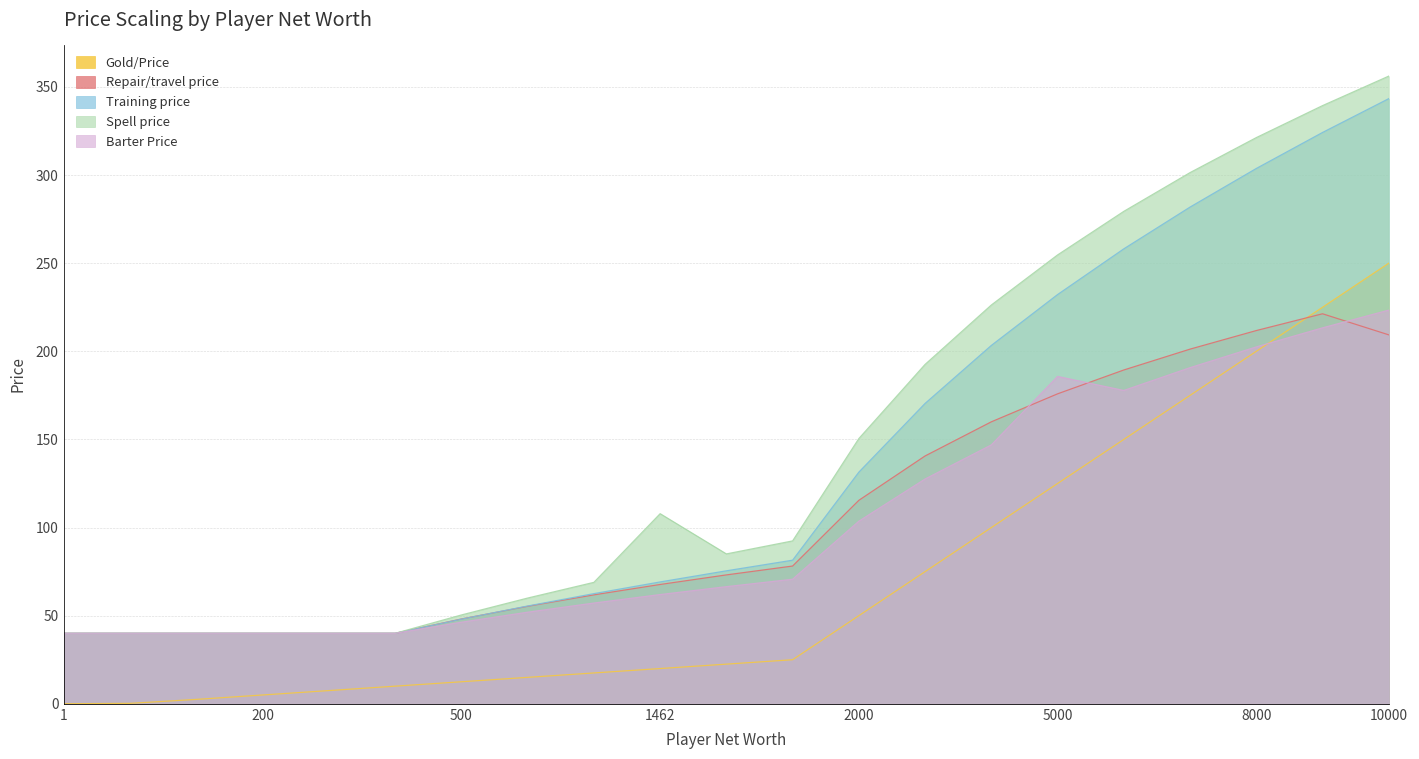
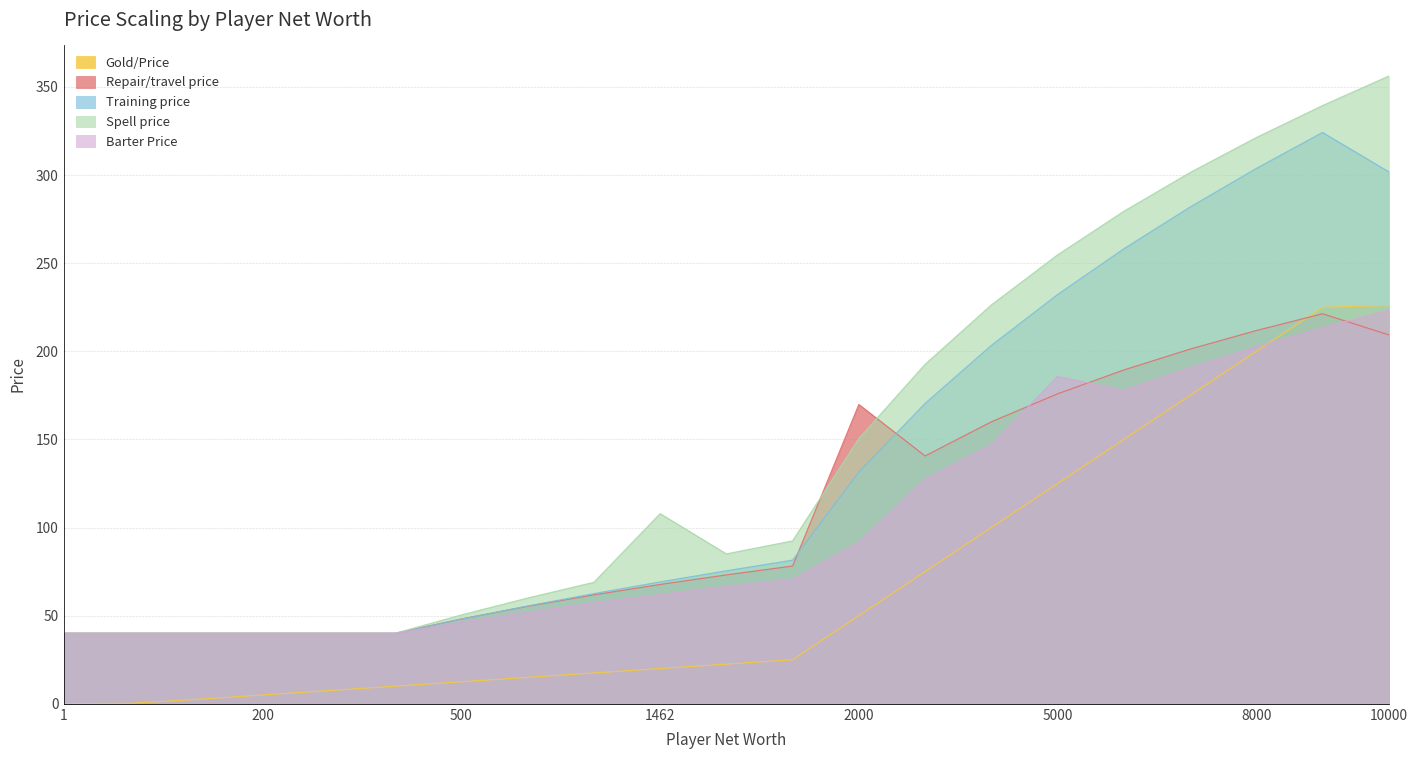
  {
    "Gold/Price": {
      "200": 5,
      "500": 13,
      "1462": 20,
      "2000": 50,
      "5000": 125,
      "8000": 200,
-     "10000": 250
+     "10000": 226
    },
    "Repair/travel price": {
-     "2000": 115,
+     "2000": 170,
      "5000": 176,
      "8000": 212,
      "10000": 209
    },
    "Training price": {
      "2000": 131,
      "5000": 232,
      "8000": 304,
-     "10000": 343
+     "10000": 302
    },
    "Spell price": {
      "500": 50,
      "1462": 108,
      "2000": 150,
      "5000": 255,
      "8000": 321,
      "10000": 356
    },
    "Barter Price": {
      "500": 46,
      "1462": 62,
-     "2000": 104,
+     "2000": 92,
      "5000": 186,
      "8000": 203,
      "10000": 223
    }
  }
